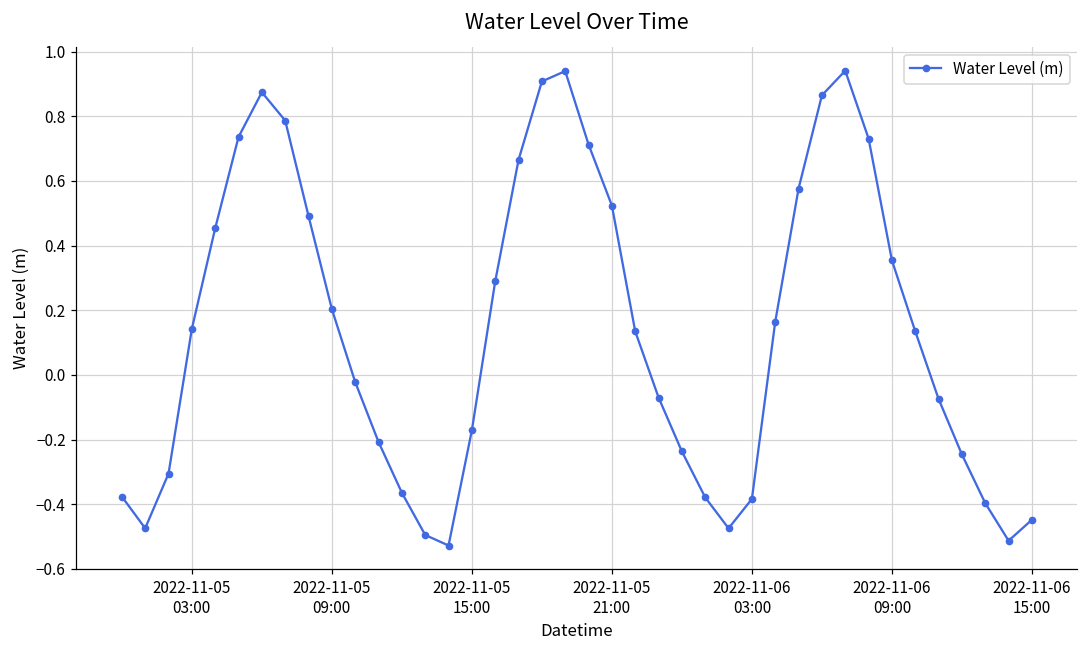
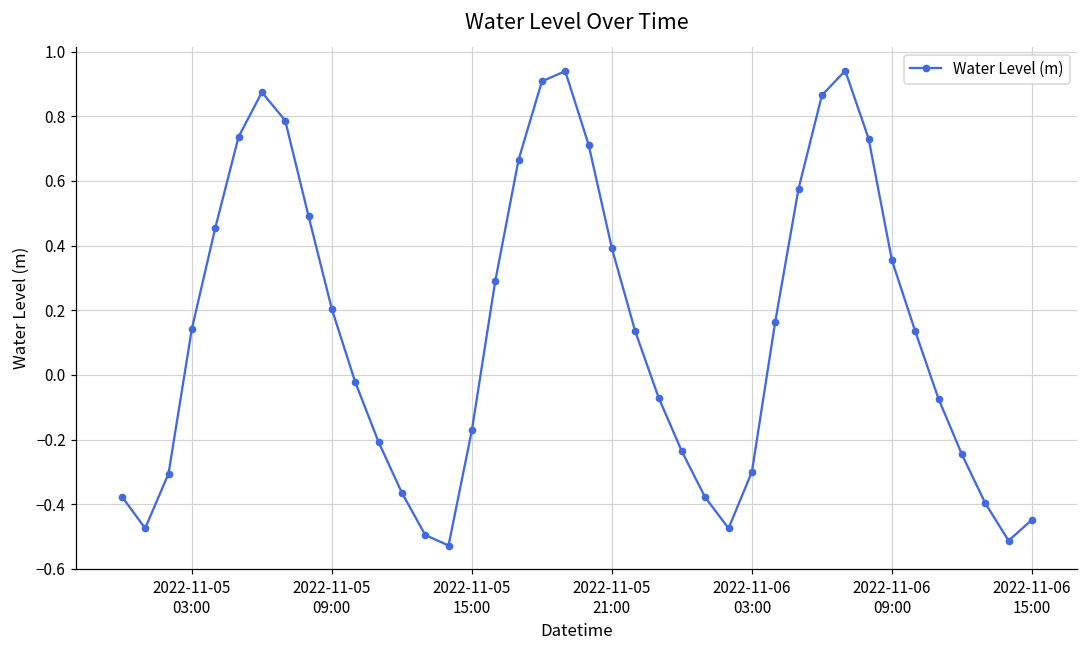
  {
    "2022-11-05 03:00": 0.14,
    "2022-11-05 09:00": 0.20,
    "2022-11-05 15:00": -0.17,
-   "2022-11-05 21:00": 0.52,
-   "2022-11-06 03:00": -0.38,
+   "2022-11-05 21:00": 0.39,
+   "2022-11-06 03:00": -0.30,
    "2022-11-06 09:00": 0.35,
    "2022-11-06 15:00": -0.45
  }
